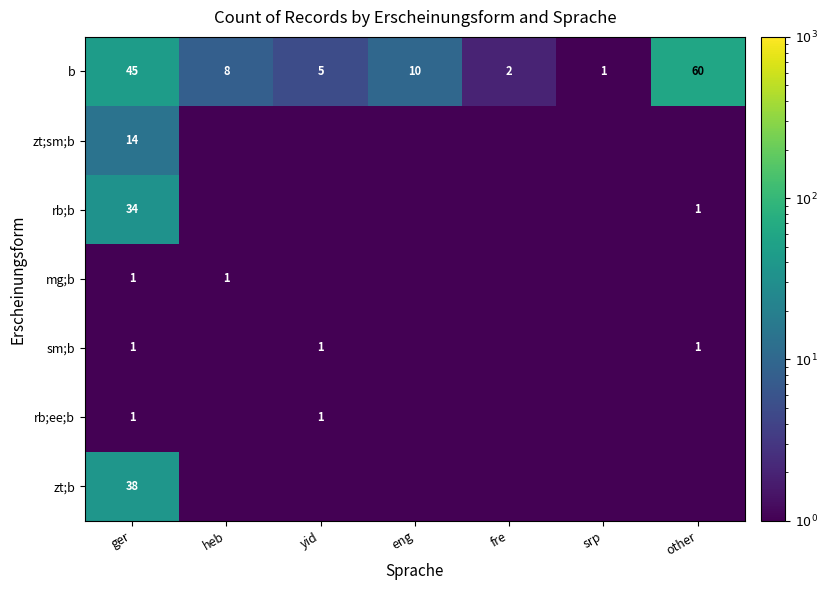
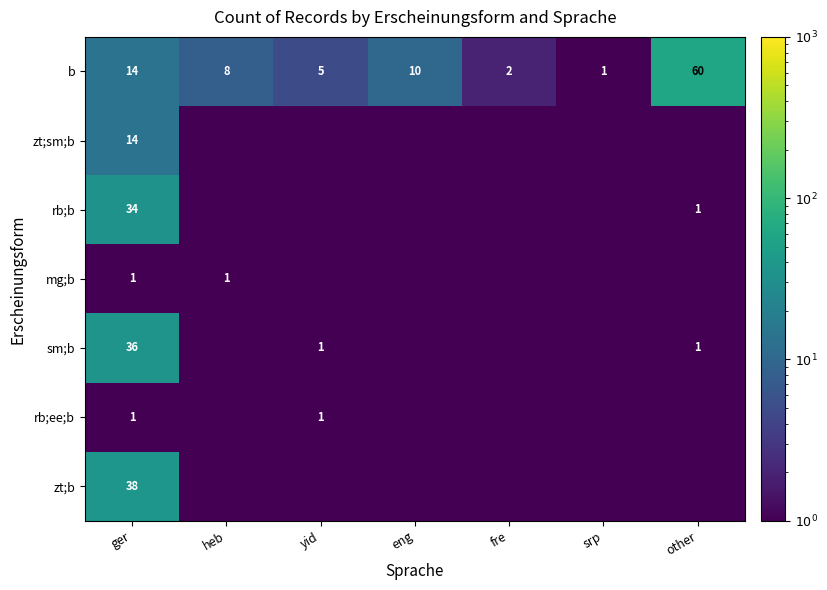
  {
    "b": {
-     "ger": 45,
+     "ger": 14,
      "heb": 8,
      "yid": 5,
      "eng": 10,
      "fre": 2,
      "srp": 1,
      "other": 60
    },
    "zt;sm;b": {
      "ger": 14
    },
    "rb;b": {
      "ger": 34,
      "other": 1
    },
    "mg;b": {
      "ger": 1,
      "heb": 1
    },
    "sm;b": {
-     "ger": 1,
+     "ger": 36,
      "yid": 1,
      "other": 1
    },
    "rb;ee;b": {
      "ger": 1,
      "yid": 1
    },
    "zt;b": {
      "ger": 38
    }
  }
